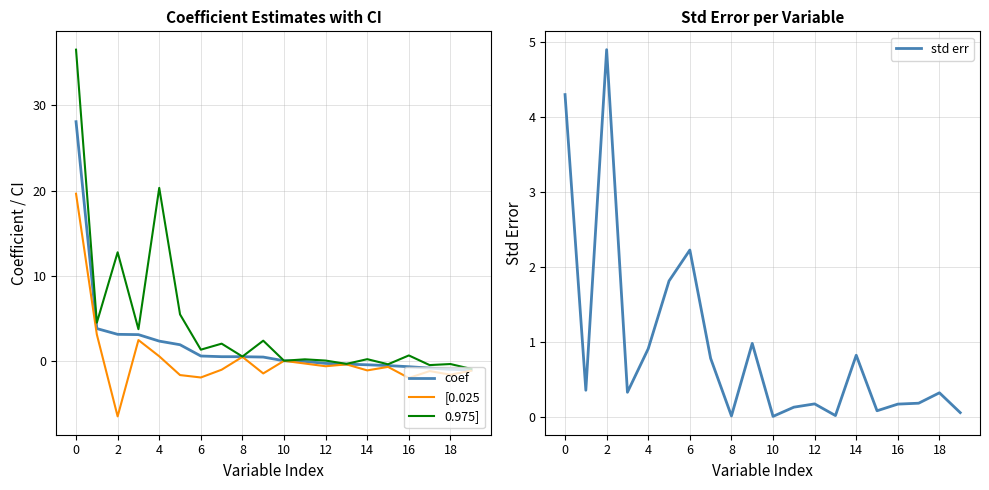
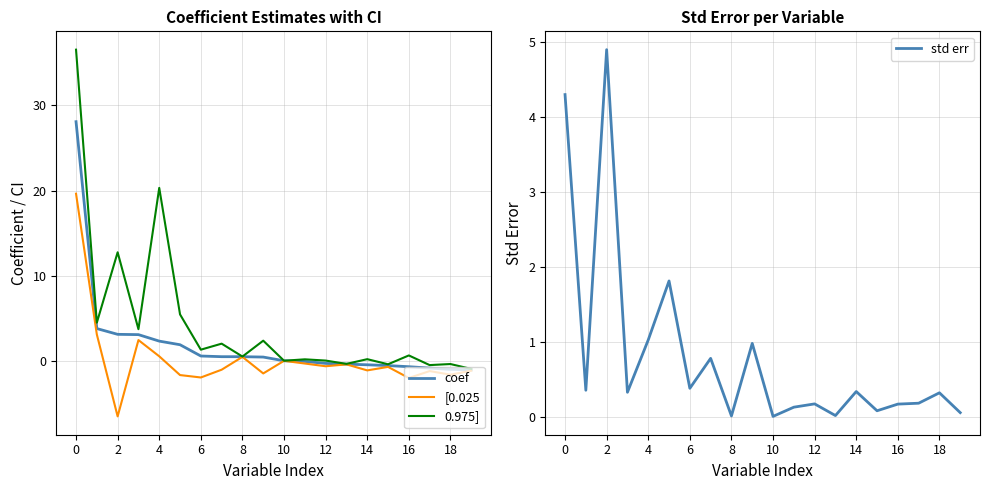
  {
    "Coefficient Estimates with CI": {
      "coef": {
        "0": 28,
        "2": 3,
        "4": 2,
        "6": 1,
        "12": 0,
        "14": 0,
        "16": -1
      },
      "[0.025": {
        "0": 20,
        "2": -6,
        "4": 1,
        "6": -2,
        "12": -1,
        "14": -1
      },
      "0.975]": {
        "0": 37,
        "2": 13,
        "4": 20,
        "6": 1,
        "12": 0,
        "14": 0,
        "16": 1,
        "18": 0
      }
    },
    "Std Error per Variable": {
      "0": 4.3,
      "2": 4.9,
-     "4": 0.9,
-     "6": 2.2,
+     "4": 1.0,
+     "6": 0.4,
      "8": 0.0,
      "10": 0.0,
      "12": 0.2,
-     "14": 0.8,
+     "14": 0.3,
      "16": 0.2,
      "18": 0.3
    }
  }
